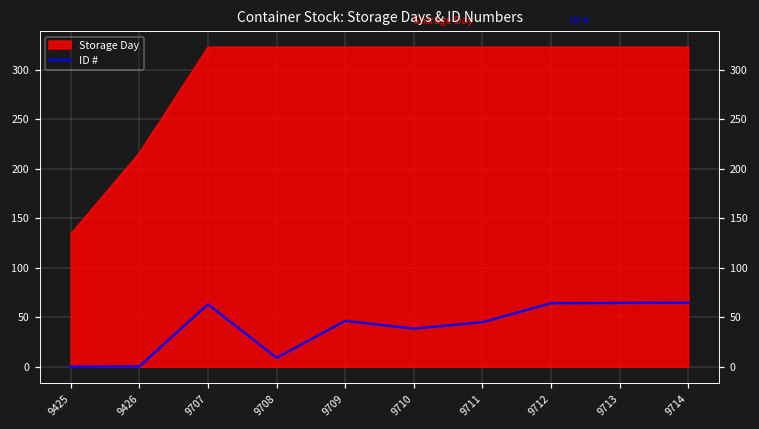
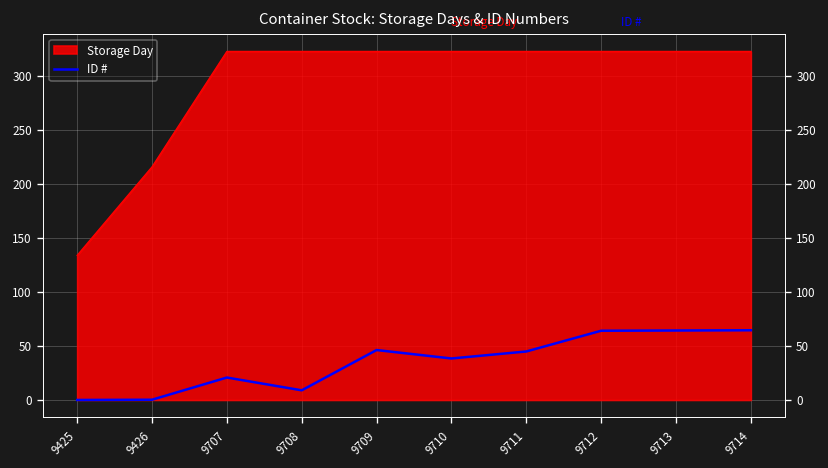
  {
    "Storage Day": {
      "9425": 130,
      "9426": 220,
      "9707": 320,
      "9708": 320,
      "9709": 320,
      "9710": 320,
      "9711": 320,
      "9712": 320,
      "9713": 320,
      "9714": 320
    },
    "ID #": {
      "9425": 0,
      "9426": 0,
-     "9707": 60,
+     "9707": 20,
      "9708": 10,
      "9709": 50,
      "9710": 40,
      "9711": 40,
      "9712": 60,
      "9713": 60,
      "9714": 60
    }
  }
